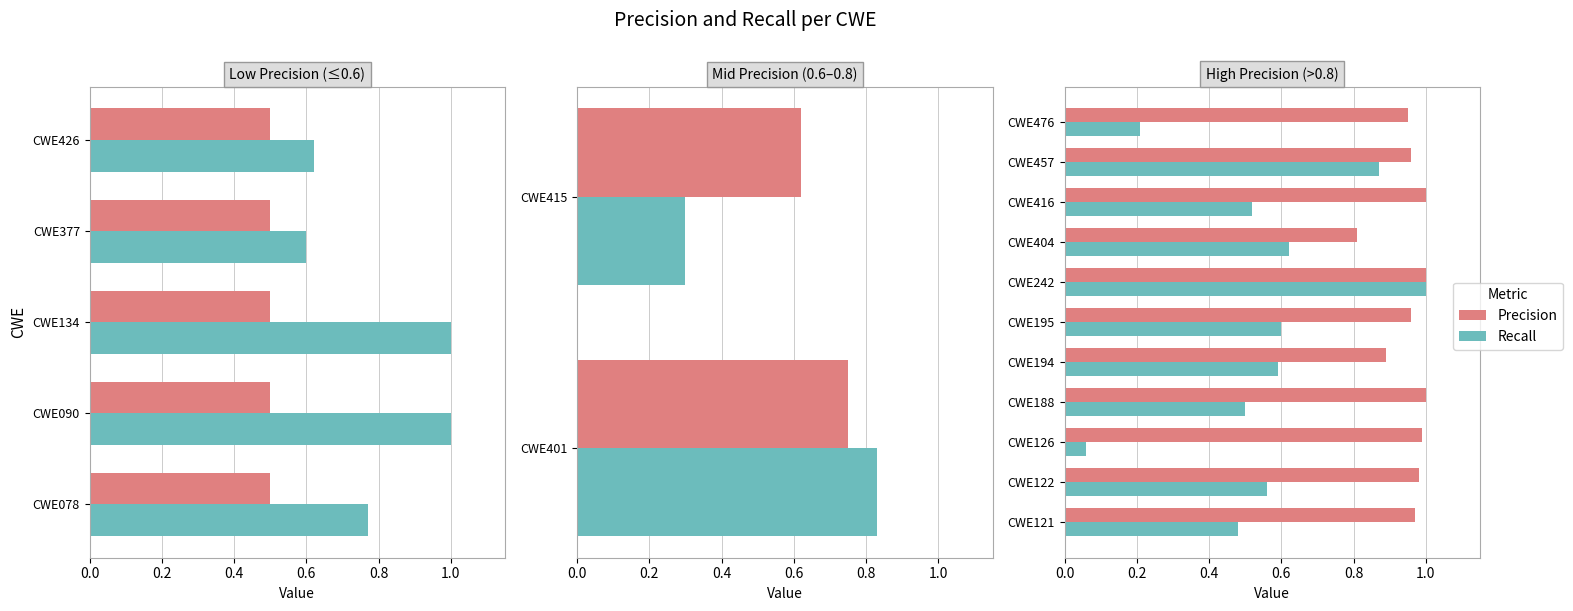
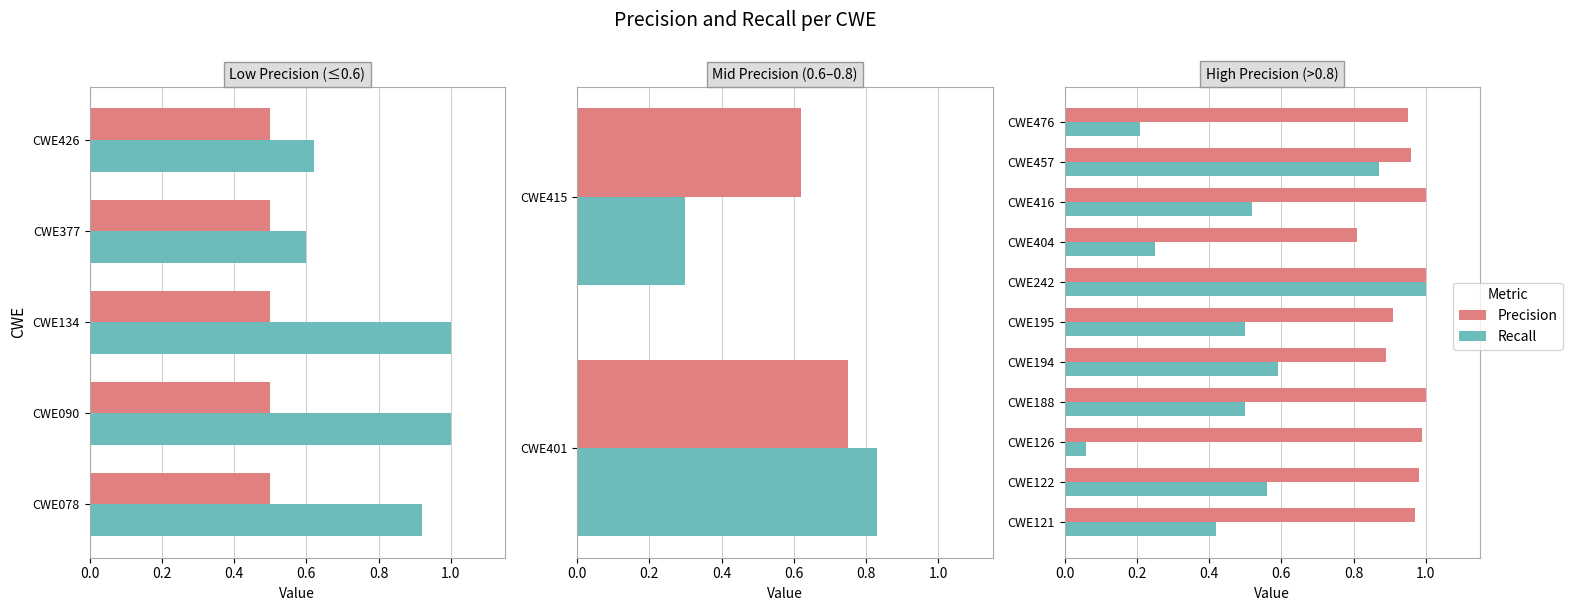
  {
    "Low Precision (≤0.6)": {
      "Precision": {
        "CWE426": 0.50,
        "CWE377": 0.50,
        "CWE134": 0.50,
        "CWE090": 0.50,
        "CWE078": 0.50
      },
      "Recall": {
        "CWE426": 0.62,
        "CWE377": 0.60,
        "CWE134": 1.00,
        "CWE090": 1.00,
-       "CWE078": 0.77
+       "CWE078": 0.92
      }
    },
    "Mid Precision (0.6–0.8)": {
      "Precision": {
        "CWE415": 0.62,
        "CWE401": 0.75
      },
      "Recall": {
        "CWE415": 0.30,
        "CWE401": 0.83
      }
    },
    "High Precision (>0.8)": {
      "Precision": {
        "CWE476": 0.95,
        "CWE457": 0.96,
        "CWE416": 1.00,
        "CWE404": 0.81,
        "CWE242": 1.00,
-       "CWE195": 0.96,
+       "CWE195": 0.91,
        "CWE194": 0.89,
        "CWE188": 1.00,
        "CWE126": 0.99,
        "CWE122": 0.98,
        "CWE121": 0.97
      },
      "Recall": {
        "CWE476": 0.21,
        "CWE457": 0.87,
        "CWE416": 0.52,
-       "CWE404": 0.62,
+       "CWE404": 0.25,
        "CWE242": 1.00,
-       "CWE195": 0.6,
+       "CWE195": 0.5,
        "CWE194": 0.59,
        "CWE188": 0.50,
        "CWE126": 0.06,
        "CWE122": 0.56,
-       "CWE121": 0.48
+       "CWE121": 0.42
      }
    }
  }
